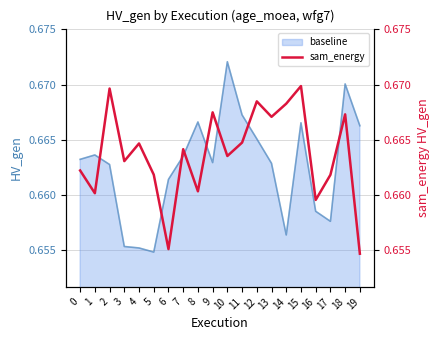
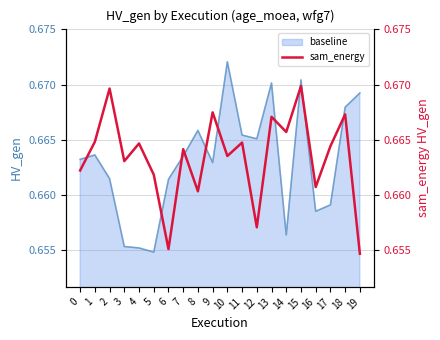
  {
    "baseline": {
      "0": 0.6632,
      "1": 0.6636,
-     "2": 0.6628,
+     "2": 0.6615,
      "3": 0.6553,
      "4": 0.6552,
      "5": 0.6548,
      "6": 0.6614,
      "7": 0.6635,
-     "8": 0.6666,
+     "8": 0.6659,
      "9": 0.6629,
      "10": 0.6721,
-     "11": 0.6673,
+     "11": 0.6654,
      "12": 0.6651,
-     "13": 0.6629,
+     "13": 0.6701,
      "14": 0.6564,
-     "15": 0.6665,
+     "15": 0.6704,
      "16": 0.6585,
-     "17": 0.6576,
-     "18": 0.6701,
-     "19": 0.6663
+     "17": 0.6591,
+     "18": 0.6679,
+     "19": 0.6692
    },
    "sam_energy": {
      "0": 0.6622,
-     "1": 0.6602,
+     "1": 0.6648,
      "2": 0.6696,
      "3": 0.6631,
      "4": 0.6647,
      "5": 0.6618,
      "6": 0.6551,
      "7": 0.6641,
      "8": 0.6603,
      "9": 0.6675,
      "10": 0.6635,
      "11": 0.6647,
-     "12": 0.6685,
+     "12": 0.6571,
      "13": 0.6671,
-     "14": 0.6683,
+     "14": 0.6657,
      "15": 0.6699,
-     "16": 0.6596,
-     "17": 0.6618,
+     "16": 0.6607,
+     "17": 0.6644,
      "18": 0.6673,
      "19": 0.6547
    }
  }
